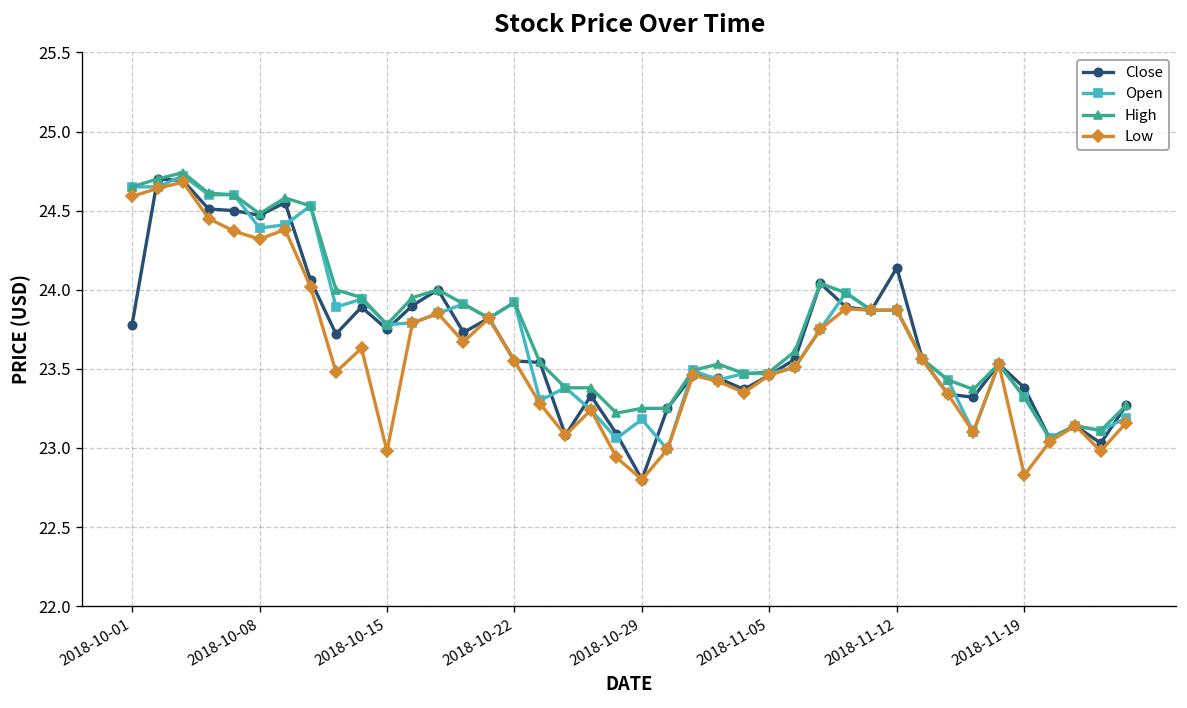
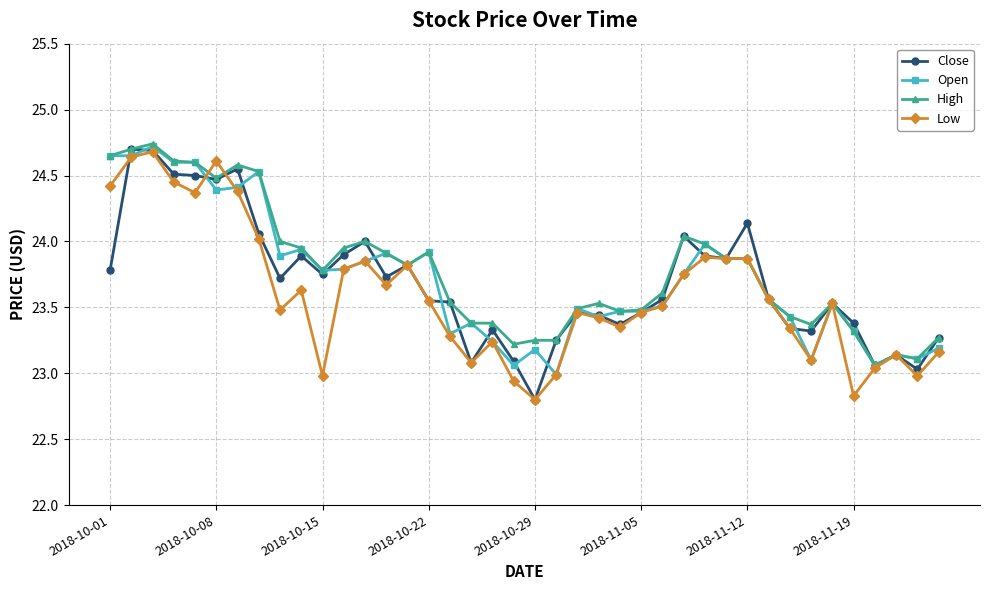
  {
    "Close": {
      "2018-10-01": 23.78,
      "2018-10-15": 23.75,
      "2018-11-12": 24.14,
      "2018-11-19": 23.38
    },
    "Low": {
-     "2018-10-01": 24.59,
-     "2018-10-08": 24.32,
+     "2018-10-01": 24.42,
+     "2018-10-08": 24.61,
      "2018-10-15": 22.98,
      "2018-11-19": 22.83
    }
  }
